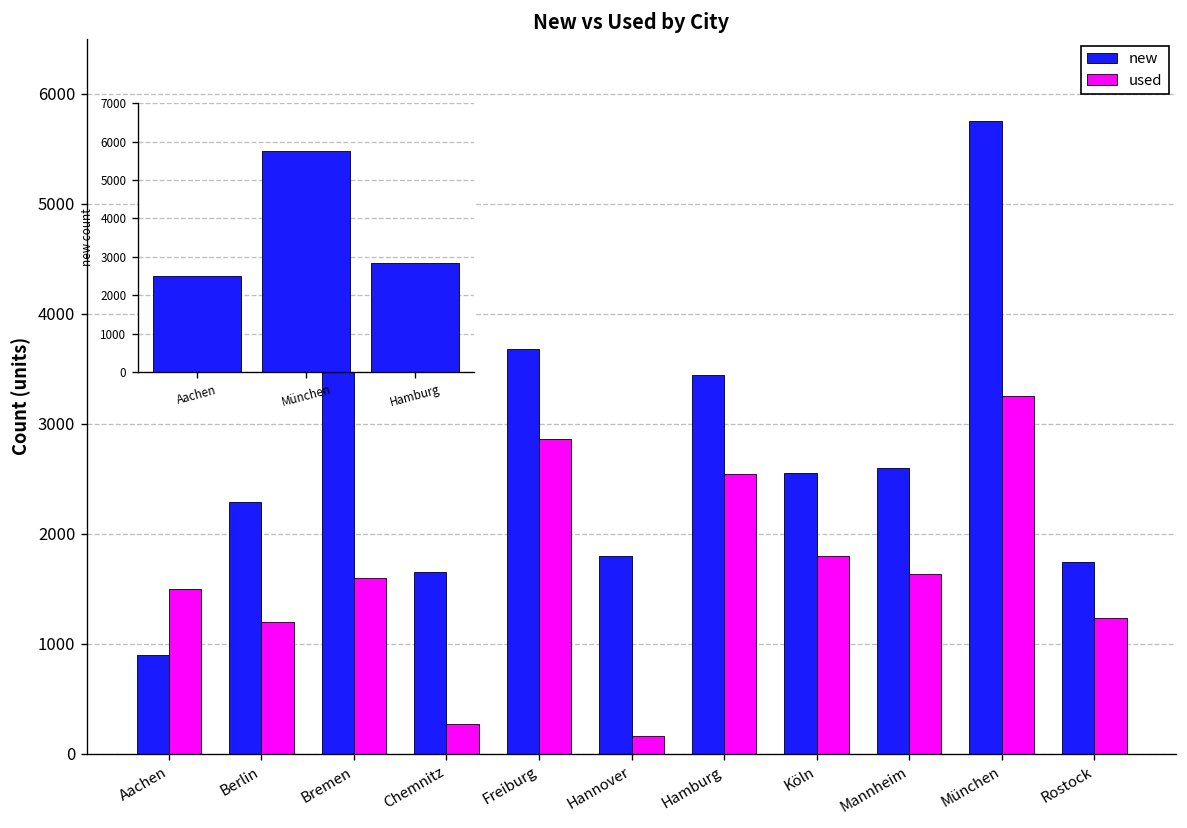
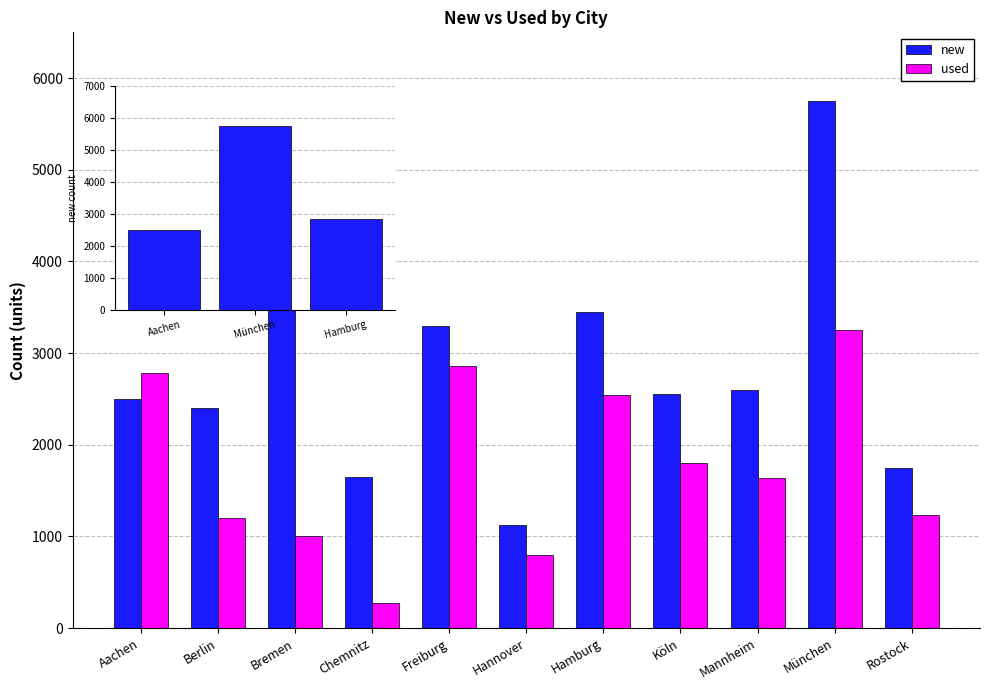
  {
    "New vs Used by City": {
      "new": {
-       "Aachen": 900,
-       "Berlin": 2300,
+       "Aachen": 2500,
+       "Berlin": 2400,
        "Bremen": 5700,
        "Chemnitz": 1700,
-       "Freiburg": 3700,
-       "Hannover": 1800,
+       "Freiburg": 3300,
+       "Hannover": 1100,
        "Hamburg": 3400,
        "Köln": 2600,
        "Mannheim": 2600,
        "München": 5800,
        "Rostock": 1700
      },
      "used": {
-       "Aachen": 1500,
+       "Aachen": 2800,
        "Berlin": 1200,
-       "Bremen": 1600,
+       "Bremen": 1000,
        "Chemnitz": 300,
        "Freiburg": 2900,
-       "Hannover": 200,
+       "Hannover": 800,
        "Hamburg": 2500,
        "Köln": 1800,
        "Mannheim": 1600,
        "München": 3300,
        "Rostock": 1200
      }
    }
  }
